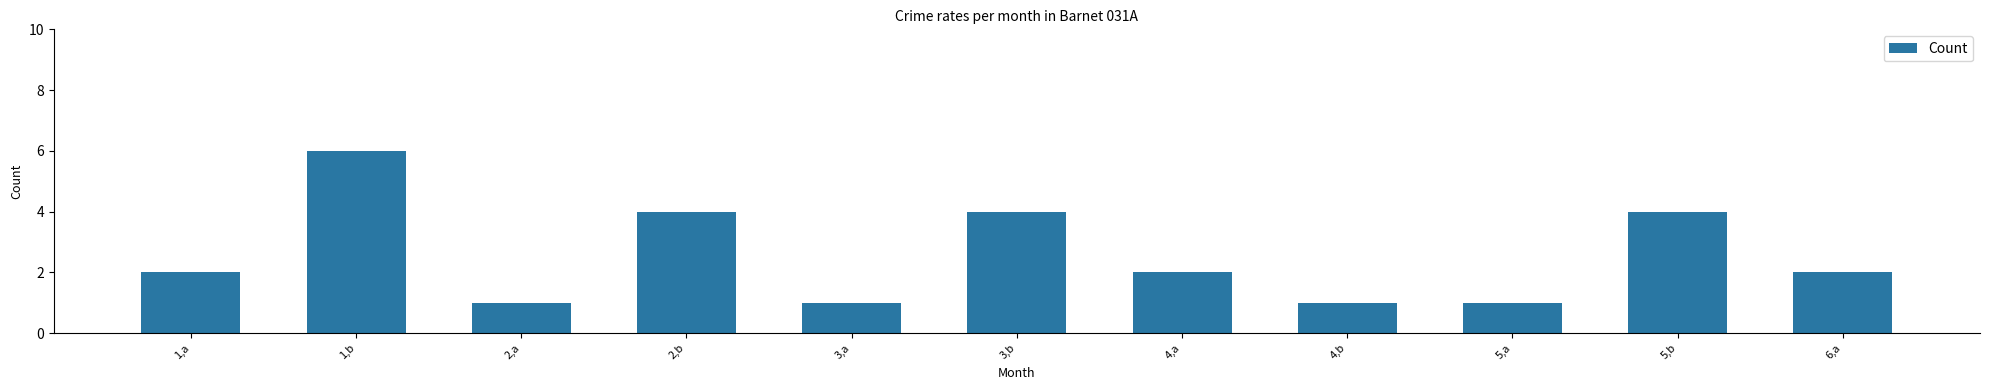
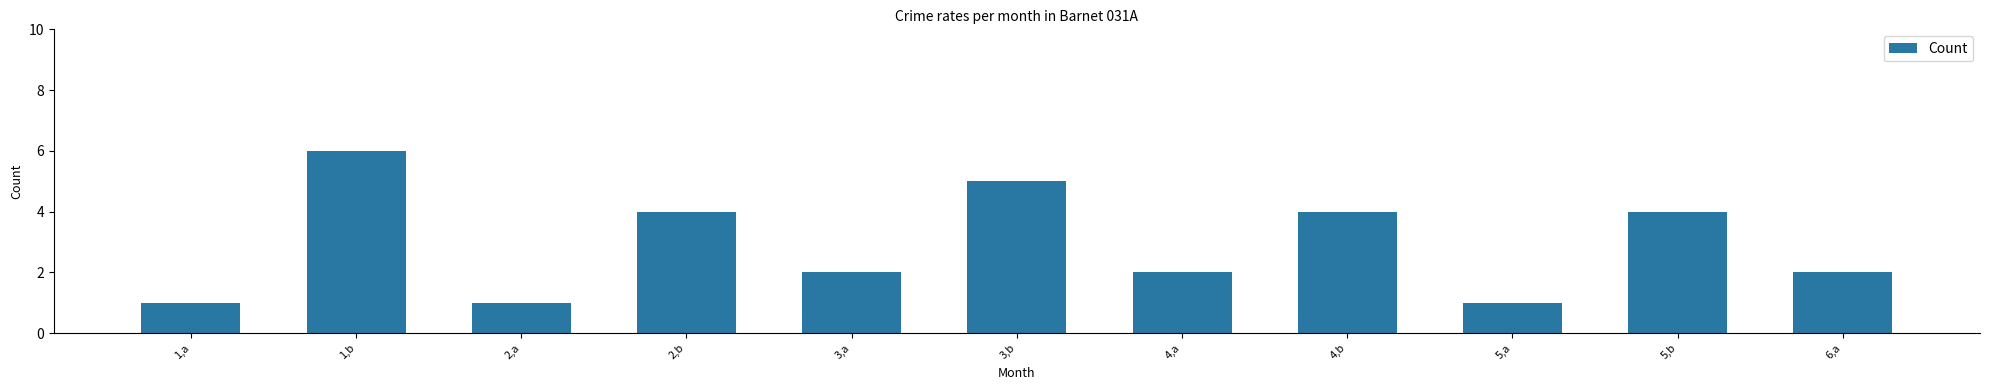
  {
-   "1,a": 2,
+   "1,a": 1,
    "1,b": 6,
    "2,a": 1,
    "2,b": 4,
-   "3,a": 1,
-   "3,b": 4,
+   "3,a": 2,
+   "3,b": 5,
    "4,a": 2,
-   "4,b": 1,
+   "4,b": 4,
    "5,a": 1,
    "5,b": 4,
    "6,a": 2
  }
